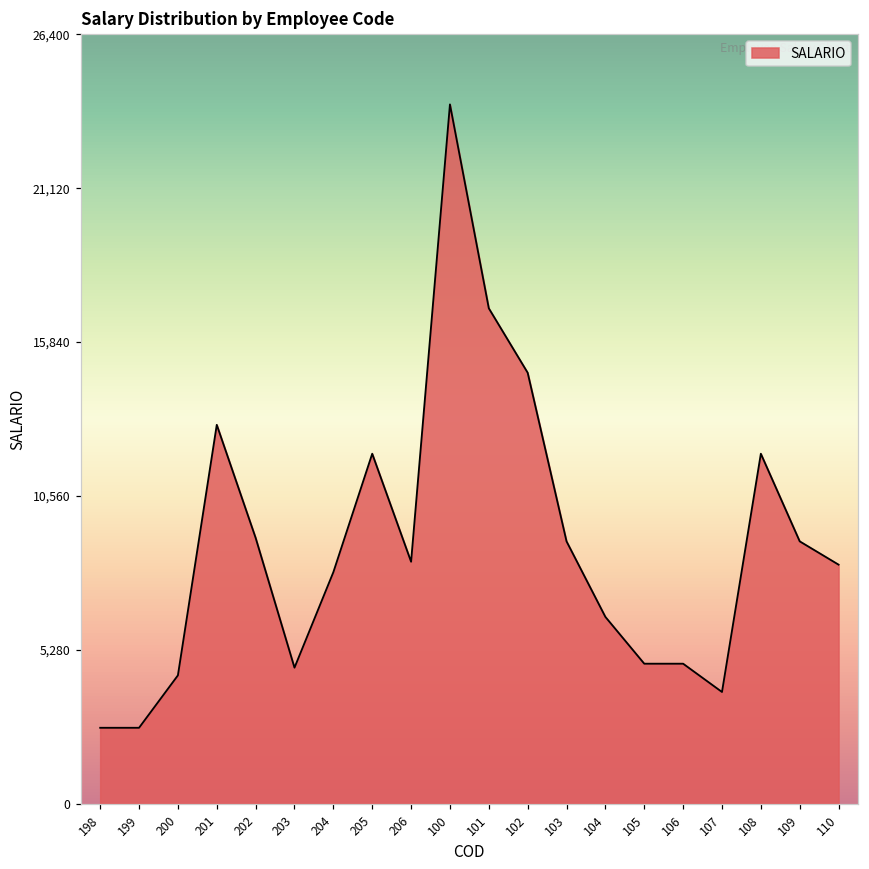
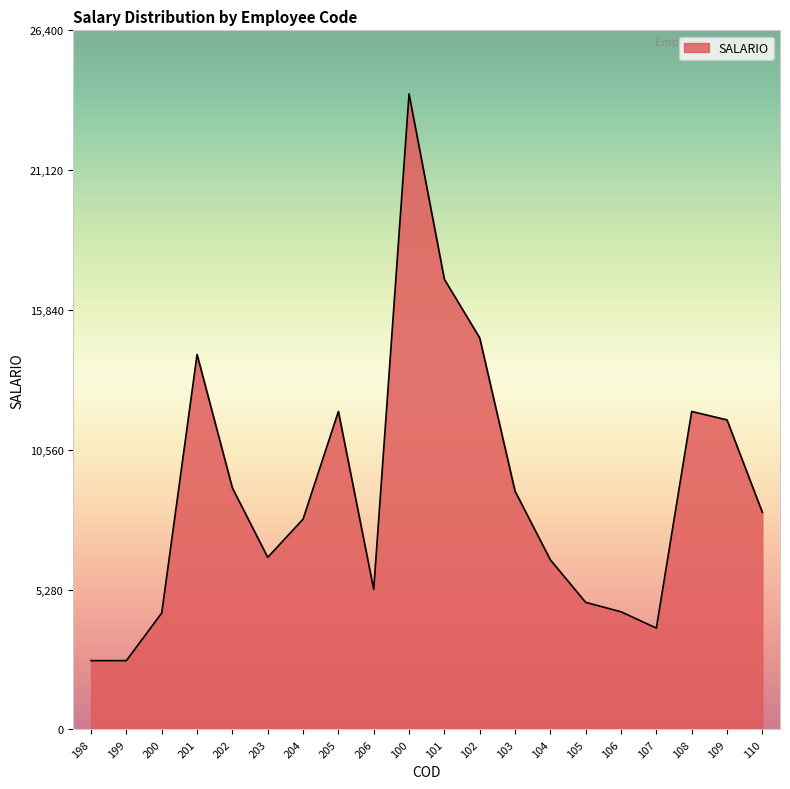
  {
    "198": "2,600",
    "199": "2,600",
    "200": "4,400",
-   "201": "13,000",
+   "201": "14,200",
    "202": "9,100",
-   "203": "4,700",
+   "203": "6,500",
    "204": "7,900",
    "205": "12,000",
-   "206": "8,300",
+   "206": "5,300",
    "100": "24,000",
    "101": "17,000",
    "102": "14,800",
    "103": "9,000",
    "104": "6,400",
    "105": "4,800",
-   "106": "4,800",
+   "106": "4,400",
    "107": "3,800",
    "108": "12,000",
-   "109": "9,000",
+   "109": "11,700",
    "110": "8,200"
  }
